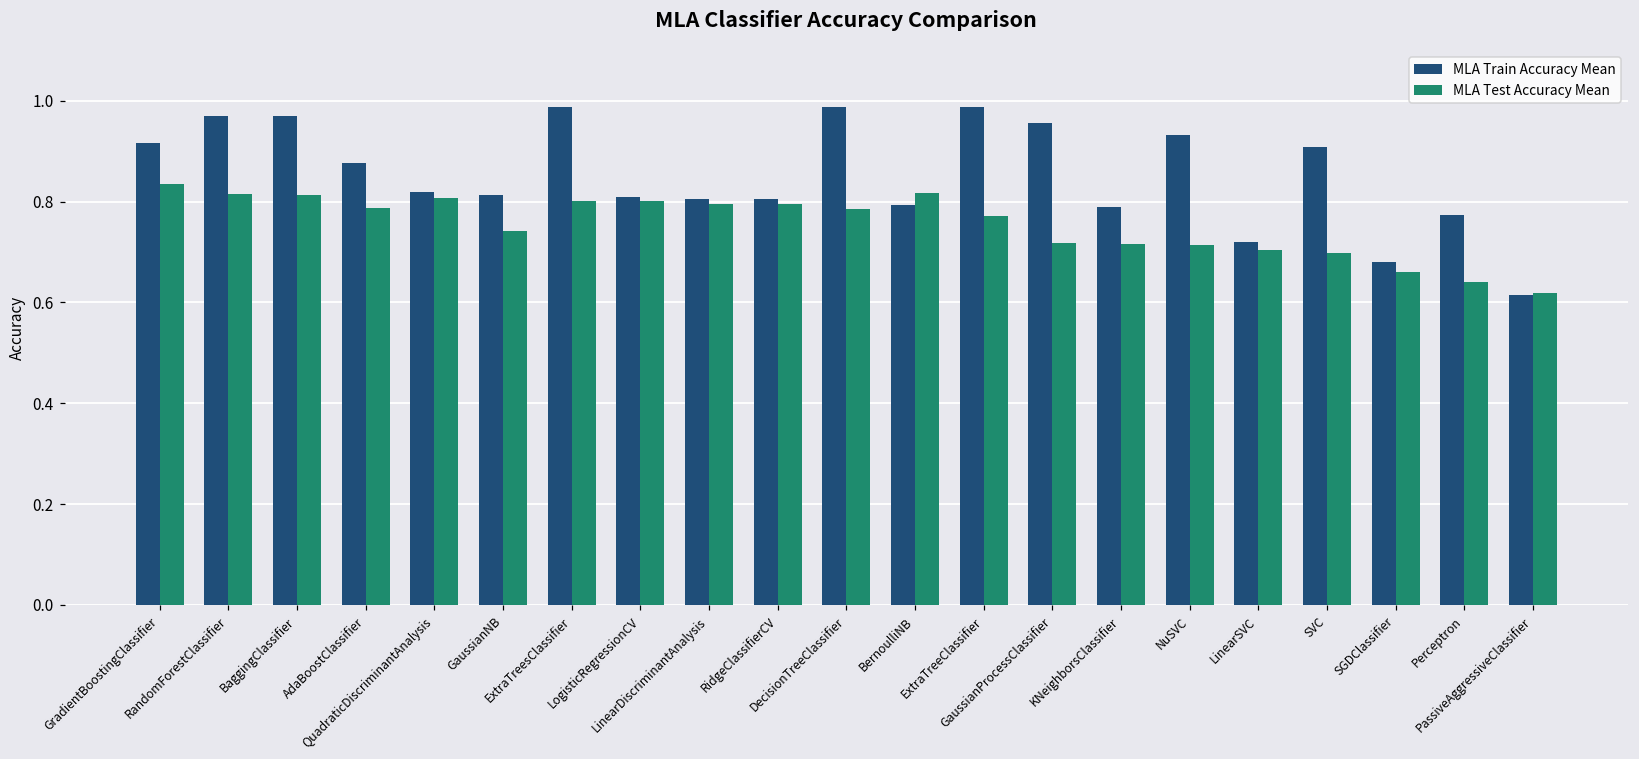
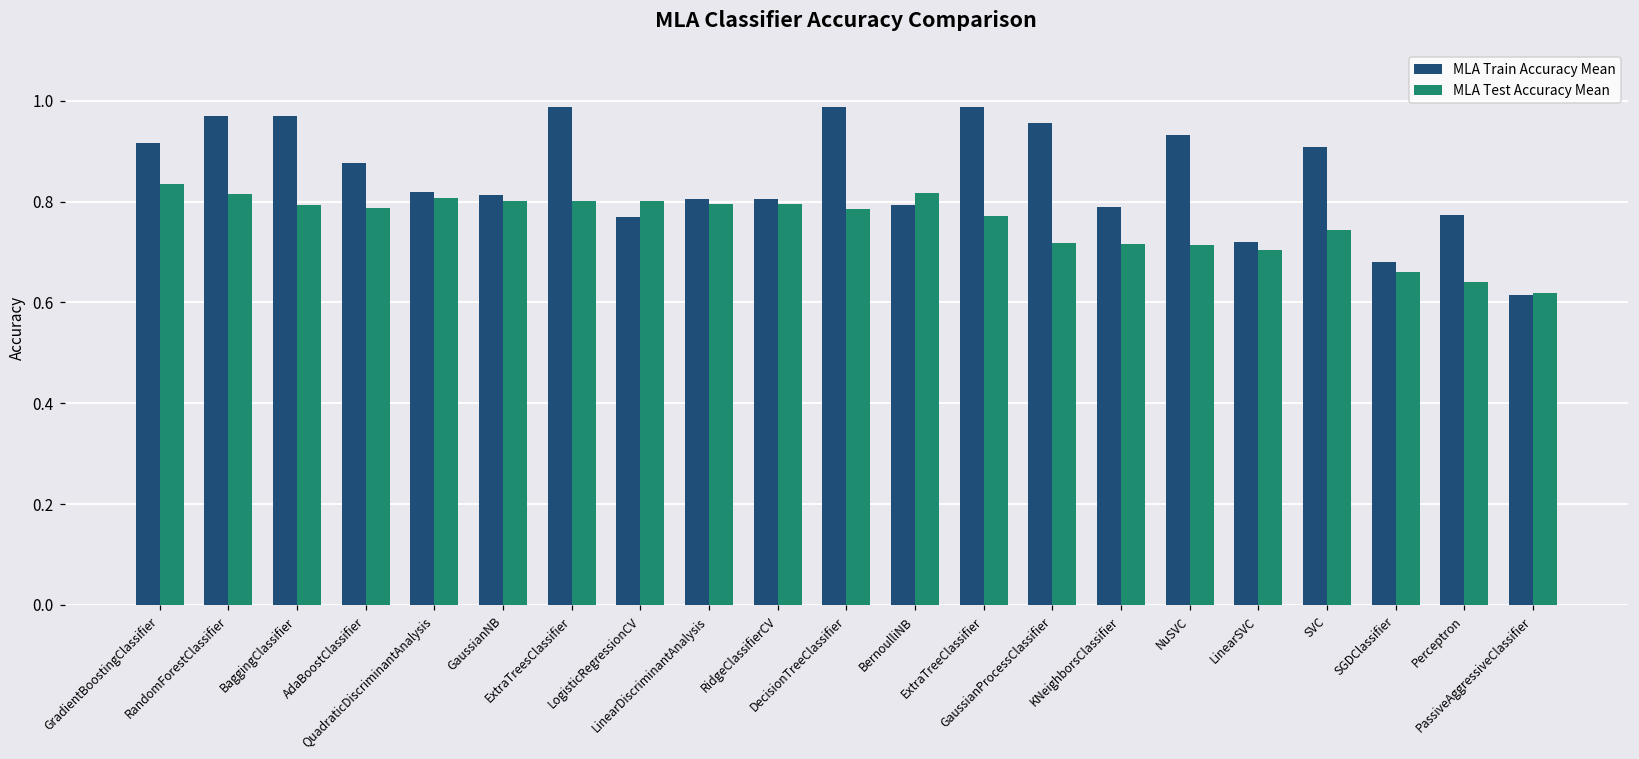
  {
    "MLA Train Accuracy Mean": {
      "GradientBoostingClassifier": 0.92,
      "RandomForestClassifier": 0.97,
      "BaggingClassifier": 0.97,
      "AdaBoostClassifier": 0.88,
      "QuadraticDiscriminantAnalysis": 0.82,
      "GaussianNB": 0.81,
      "ExtraTreesClassifier": 0.99,
-     "LogisticRegressionCV": 0.81,
+     "LogisticRegressionCV": 0.77,
      "LinearDiscriminantAnalysis": 0.81,
      "RidgeClassifierCV": 0.81,
      "DecisionTreeClassifier": 0.99,
      "BernoulliNB": 0.79,
      "ExtraTreeClassifier": 0.99,
      "GaussianProcessClassifier": 0.96,
      "KNeighborsClassifier": 0.79,
      "NuSVC": 0.93,
      "LinearSVC": 0.72,
      "SVC": 0.91,
      "SGDClassifier": 0.68,
      "Perceptron": 0.77,
      "PassiveAggressiveClassifier": 0.62
    },
    "MLA Test Accuracy Mean": {
      "GradientBoostingClassifier": 0.83,
      "RandomForestClassifier": 0.81,
-     "BaggingClassifier": 0.81,
+     "BaggingClassifier": 0.79,
      "AdaBoostClassifier": 0.79,
      "QuadraticDiscriminantAnalysis": 0.81,
-     "GaussianNB": 0.74,
+     "GaussianNB": 0.80,
      "ExtraTreesClassifier": 0.80,
      "LogisticRegressionCV": 0.80,
      "LinearDiscriminantAnalysis": 0.80,
      "RidgeClassifierCV": 0.79,
      "DecisionTreeClassifier": 0.79,
      "BernoulliNB": 0.82,
      "ExtraTreeClassifier": 0.77,
      "GaussianProcessClassifier": 0.72,
      "KNeighborsClassifier": 0.72,
      "NuSVC": 0.71,
      "LinearSVC": 0.70,
-     "SVC": 0.70,
+     "SVC": 0.74,
      "SGDClassifier": 0.66,
      "Perceptron": 0.64,
      "PassiveAggressiveClassifier": 0.62
    }
  }
